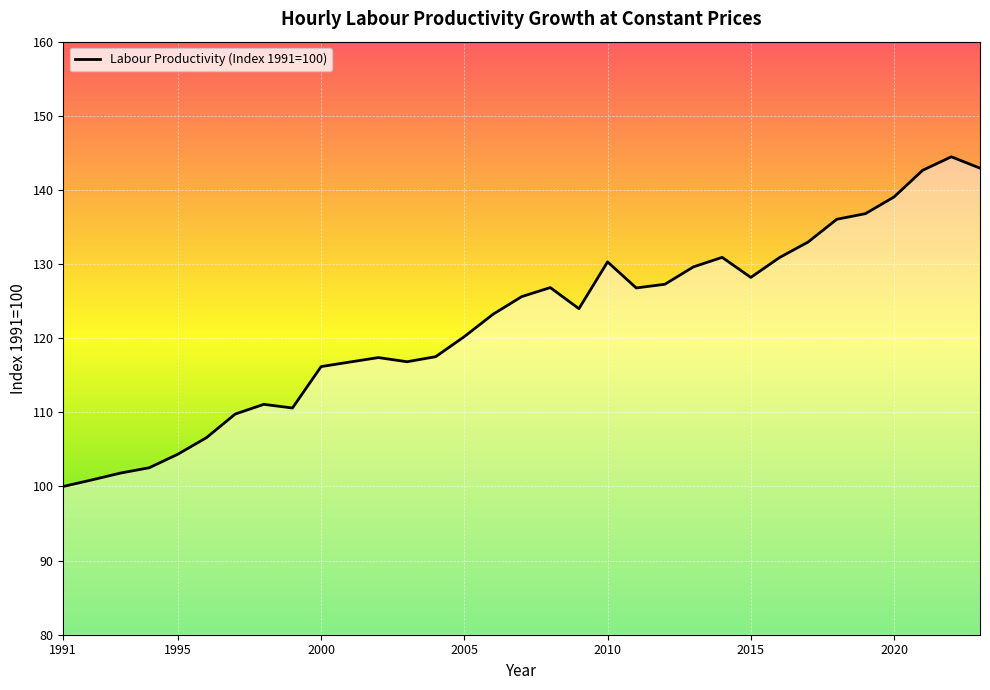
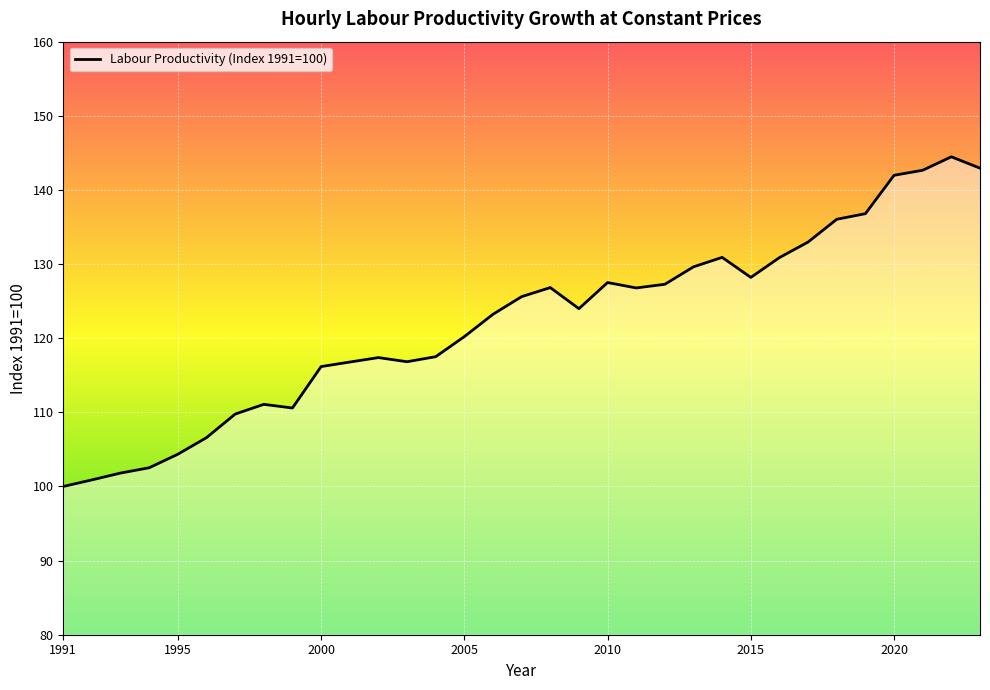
  {
    "1991": 100,
    "1995": 104,
    "2000": 116,
    "2005": 120,
-   "2010": 130,
+   "2010": 128,
    "2015": 128,
-   "2020": 139
+   "2020": 142
  }
